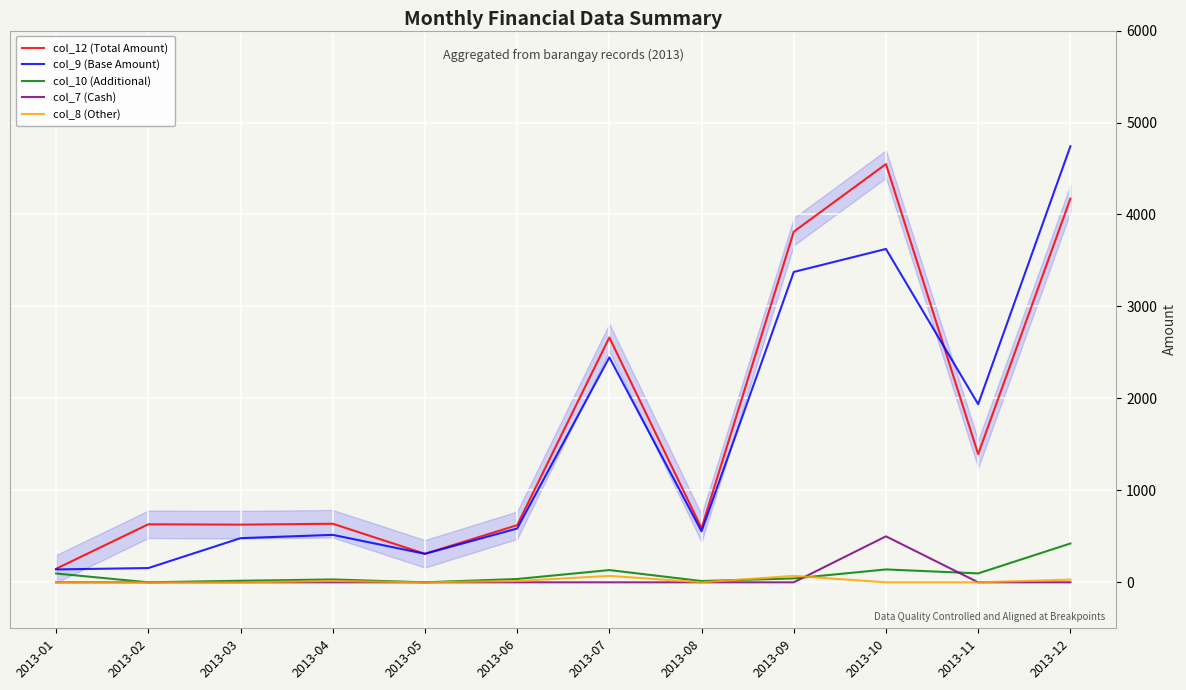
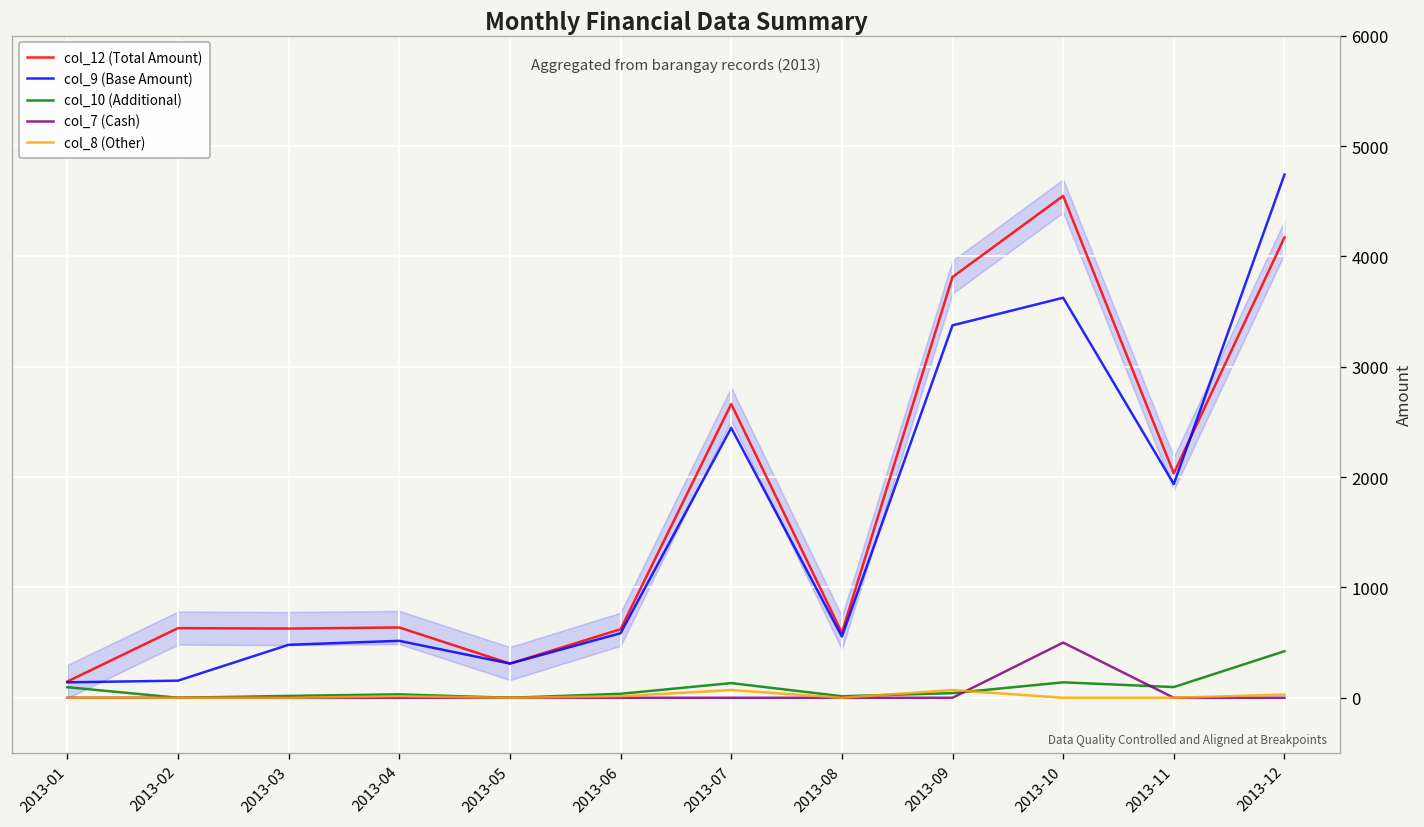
  {
    "col_12 (Total Amount)": {
      "2013-02": 600,
      "2013-03": 600,
      "2013-04": 600,
      "2013-06": 600,
      "2013-07": 2700,
      "2013-08": 600,
      "2013-09": 3800,
      "2013-10": 4500,
-     "2013-11": 1400,
+     "2013-11": 2000,
      "2013-12": 4200
    },
    "col_10 (Additional)": {
      "2013-01": 100,
      "2013-07": 100,
      "2013-09": 0,
      "2013-10": 100,
      "2013-11": 100,
      "2013-12": 400
    },
    "col_7 (Cash)": {
      "2013-07": 0,
      "2013-09": 0,
      "2013-10": 500,
      "2013-12": 0
    },
    "col_8 (Other)": {
      "2013-07": 100,
      "2013-09": 100,
      "2013-10": 0,
      "2013-12": 0
    }
  }
